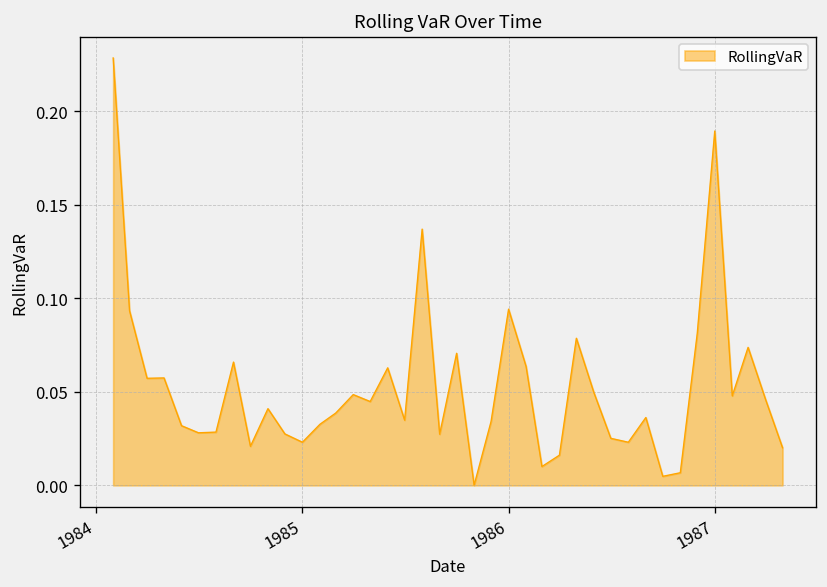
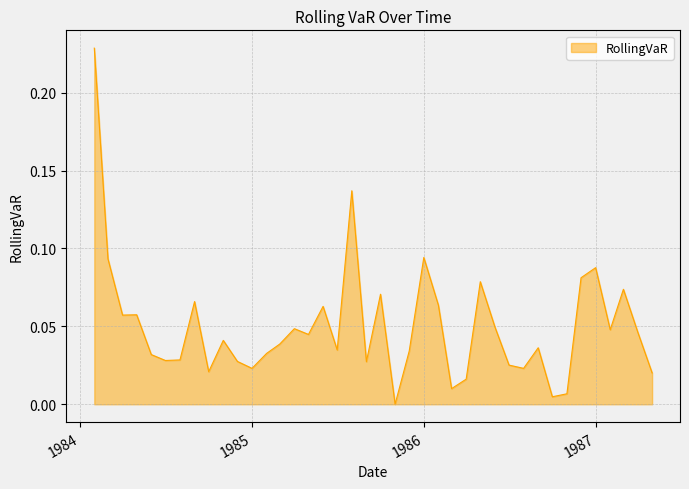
  {
    "1985": 0.023,
    "1986": 0.094,
-   "1987": 0.190
+   "1987": 0.088
  }
